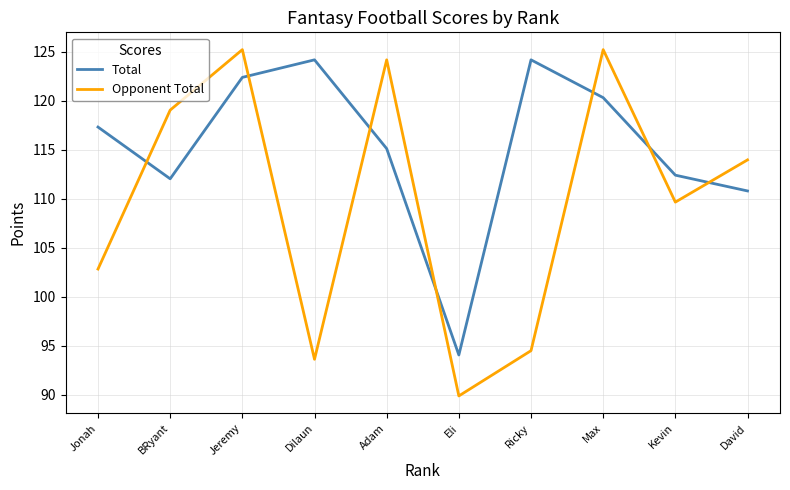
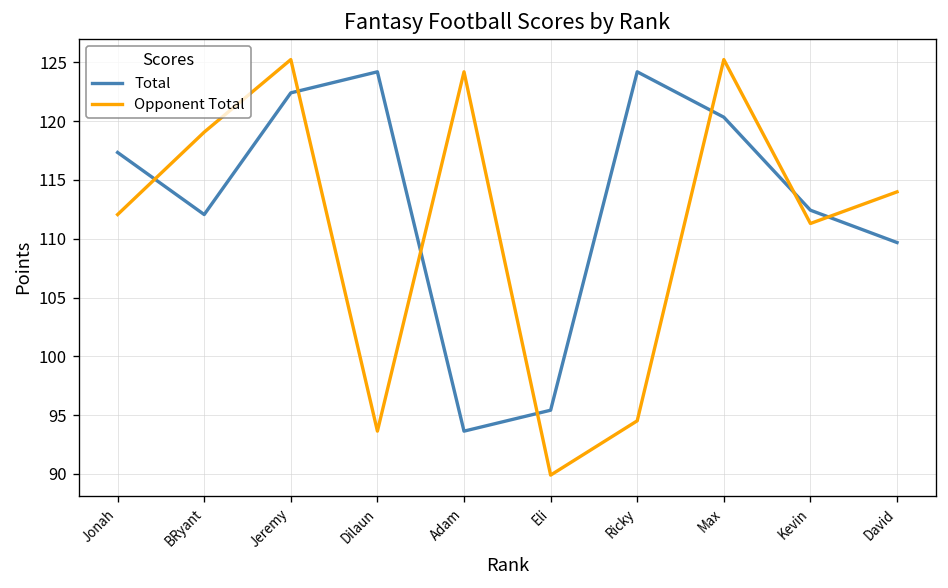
  {
    "Total": {
      "Jonah": 117,
      "BRyant": 112,
      "Jeremy": 122,
      "Dilaun": 124,
-     "Adam": 115,
-     "Eli": 94,
+     "Adam": 94,
+     "Eli": 95,
      "Ricky": 124,
      "Max": 120,
      "Kevin": 112,
-     "David": 111
+     "David": 110
    },
    "Opponent Total": {
-     "Jonah": 103,
+     "Jonah": 112,
      "BRyant": 119,
      "Jeremy": 125,
      "Dilaun": 94,
      "Adam": 124,
      "Eli": 90,
      "Ricky": 95,
      "Max": 125,
-     "Kevin": 110,
+     "Kevin": 111,
      "David": 114
    }
  }
